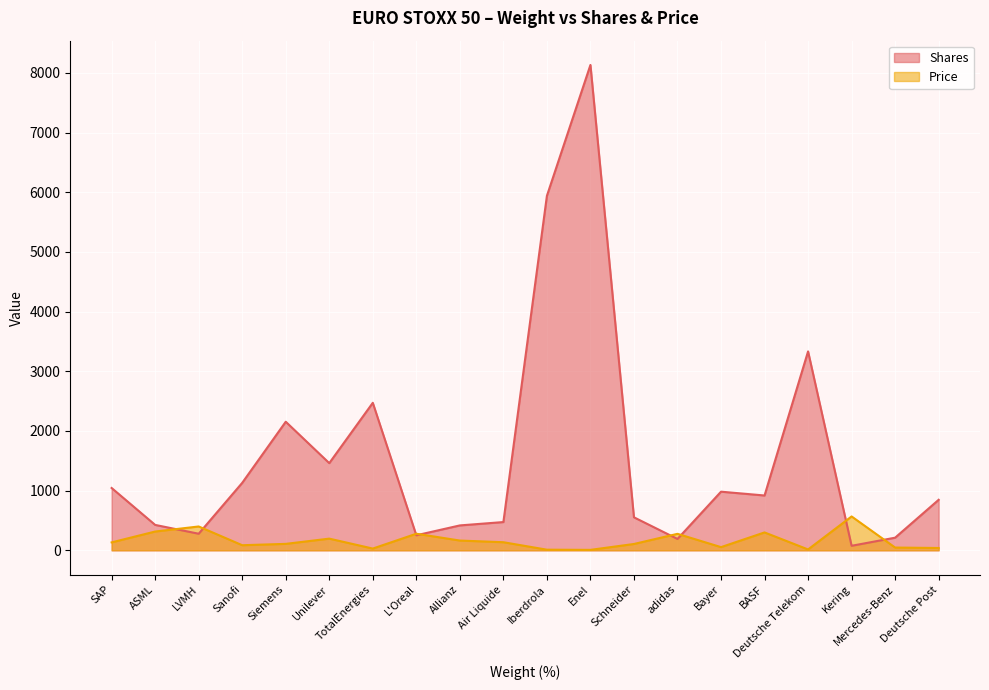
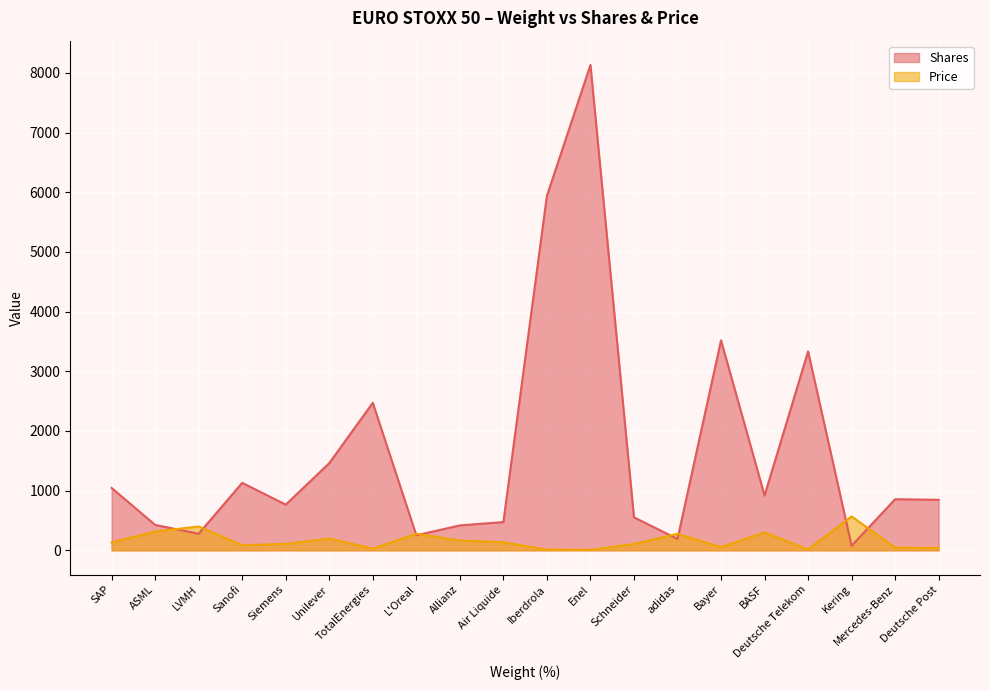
  {
    "Shares": {
      "SAP": 1000,
      "ASML": 400,
      "LVMH": 300,
      "Sanofi": 1100,
-     "Siemens": 2200,
+     "Siemens": 800,
      "Unilever": 1500,
      "TotalEnergies": 2500,
      "Allianz": 400,
      "Air Liquide": 500,
      "Iberdrola": 5900,
      "Enel": 8100,
      "Schneider": 600,
      "adidas": 200,
-     "Bayer": 1000,
+     "Bayer": 3500,
      "BASF": 900,
      "Deutsche Telekom": 3300,
      "Kering": 100,
-     "Mercedes-Benz": 200,
+     "Mercedes-Benz": 900,
      "Deutsche Post": 800
    },
    "Price": {
      "SAP": 100,
      "ASML": 300,
      "LVMH": 400,
      "Sanofi": 100,
      "Siemens": 100,
      "Unilever": 200,
      "TotalEnergies": 0,
      "Allianz": 200,
      "Air Liquide": 100,
      "Iberdrola": 0,
      "Enel": 0,
      "Schneider": 100,
      "adidas": 300,
      "Bayer": 100,
      "BASF": 300,
      "Deutsche Telekom": 0,
      "Kering": 600,
      "Mercedes-Benz": 0,
      "Deutsche Post": 0
    }
  }
